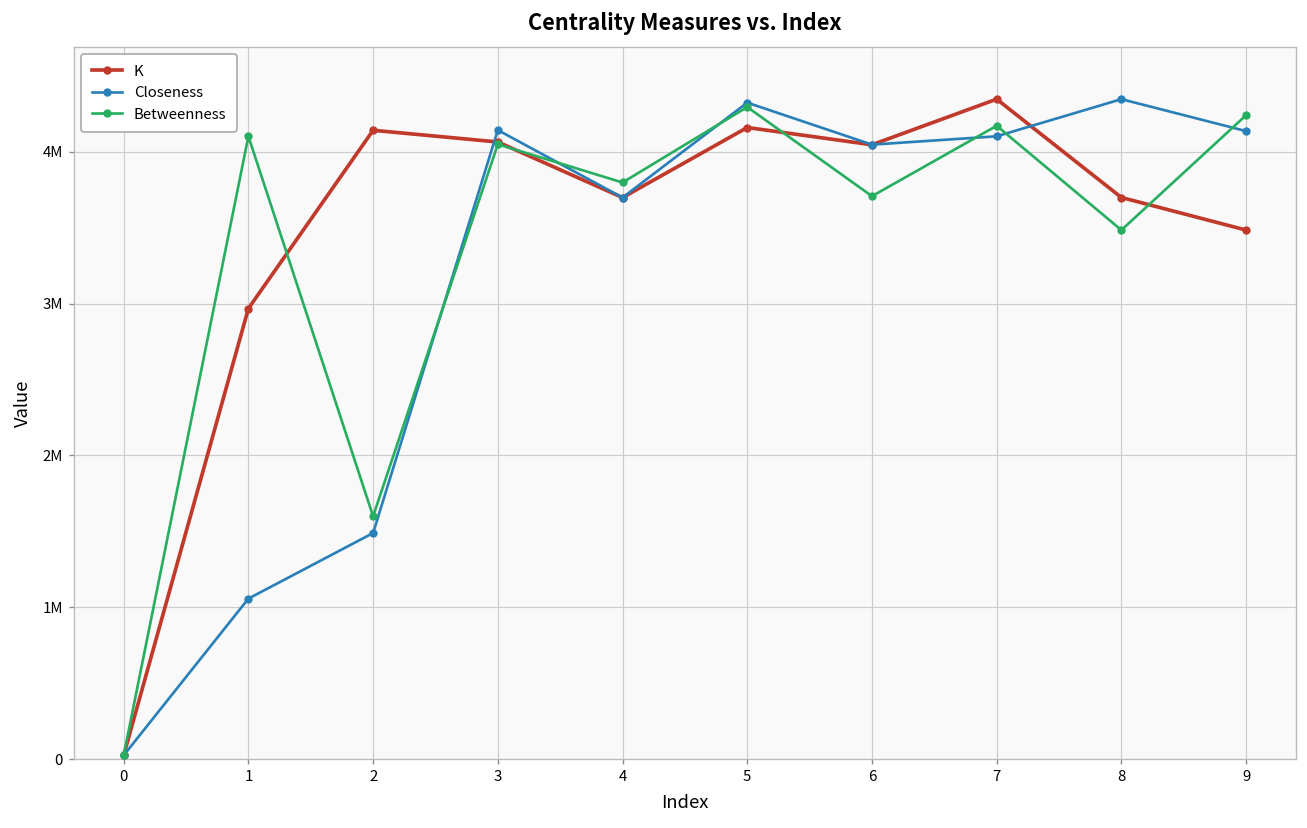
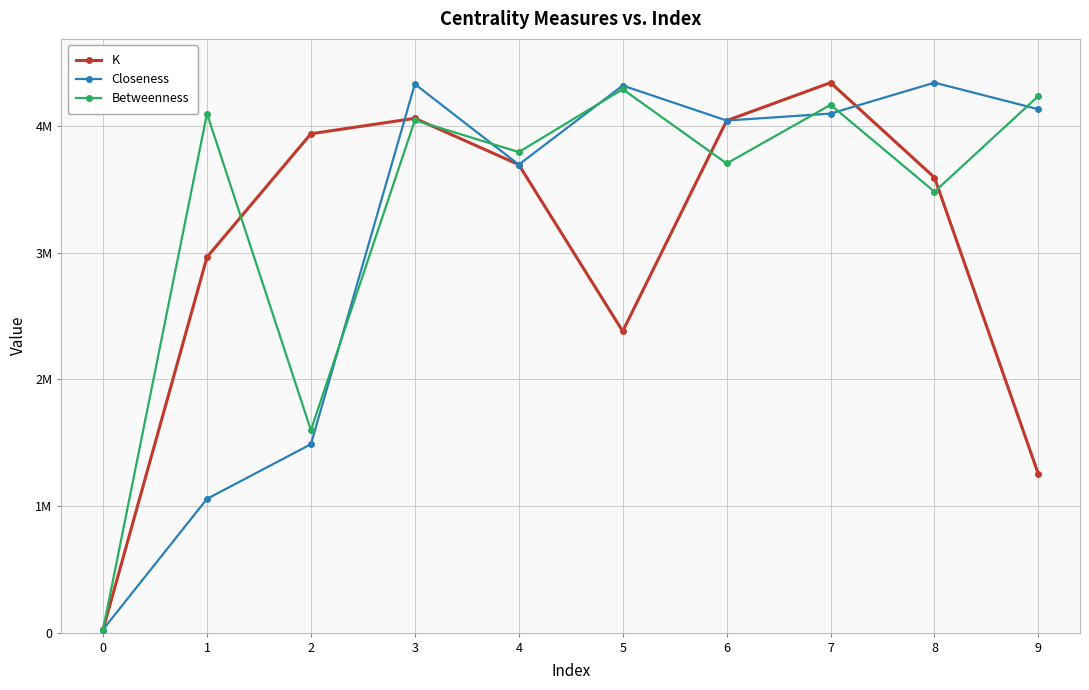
  {
    "K": {
      "1": 2970000,
-     "2": 4140000,
-     "5": 4160000,
+     "2": 3940000,
+     "5": 2380000,
      "7": 4350000,
-     "8": 3700000,
-     "9": 3480000
+     "8": 3600000,
+     "9": 1250000
    },
    "Closeness": {
      "1": 1060000,
      "2": 1490000,
-     "3": 4140000,
+     "3": 4330000,
      "5": 4320000,
      "7": 4100000,
      "8": 4350000,
      "9": 4140000
    },
    "Betweenness": {
      "1": 4100000,
      "2": 1600000,
      "4": 3800000,
      "5": 4290000,
      "6": 3710000,
      "7": 4170000,
      "8": 3480000,
      "9": 4240000
    }
  }
